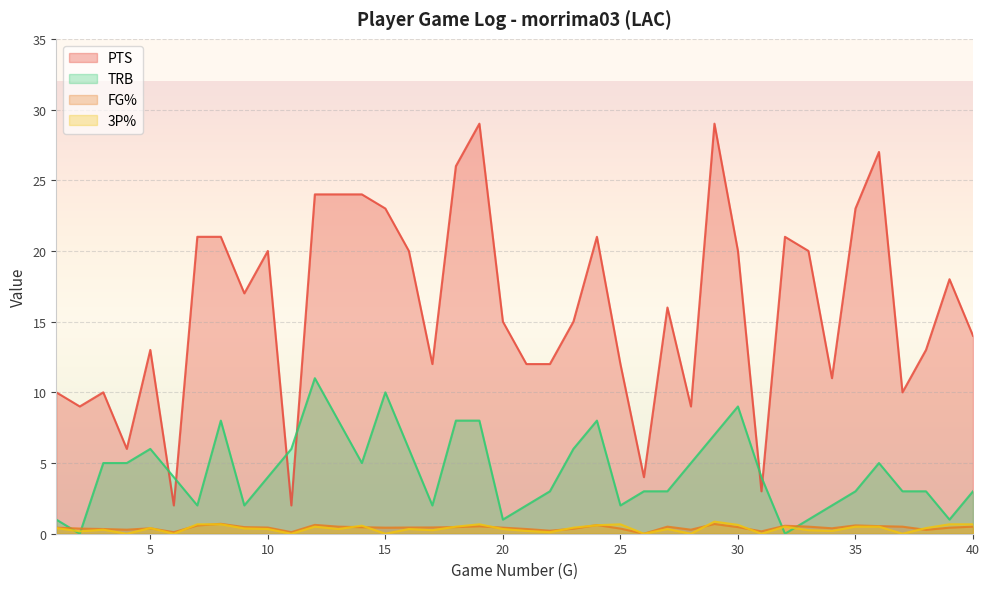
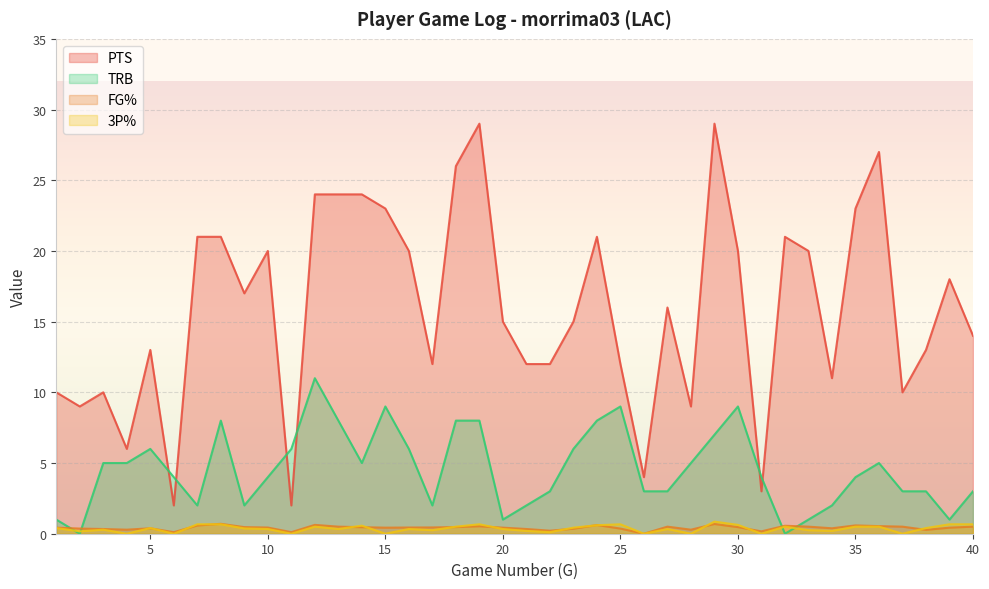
  {
    "TRB": {
      "5": 6,
      "10": 4,
-     "15": 10,
+     "15": 9,
      "20": 1,
-     "25": 2,
+     "25": 9,
      "30": 9,
-     "35": 3,
+     "35": 4,
      "40": 3
    }
  }
